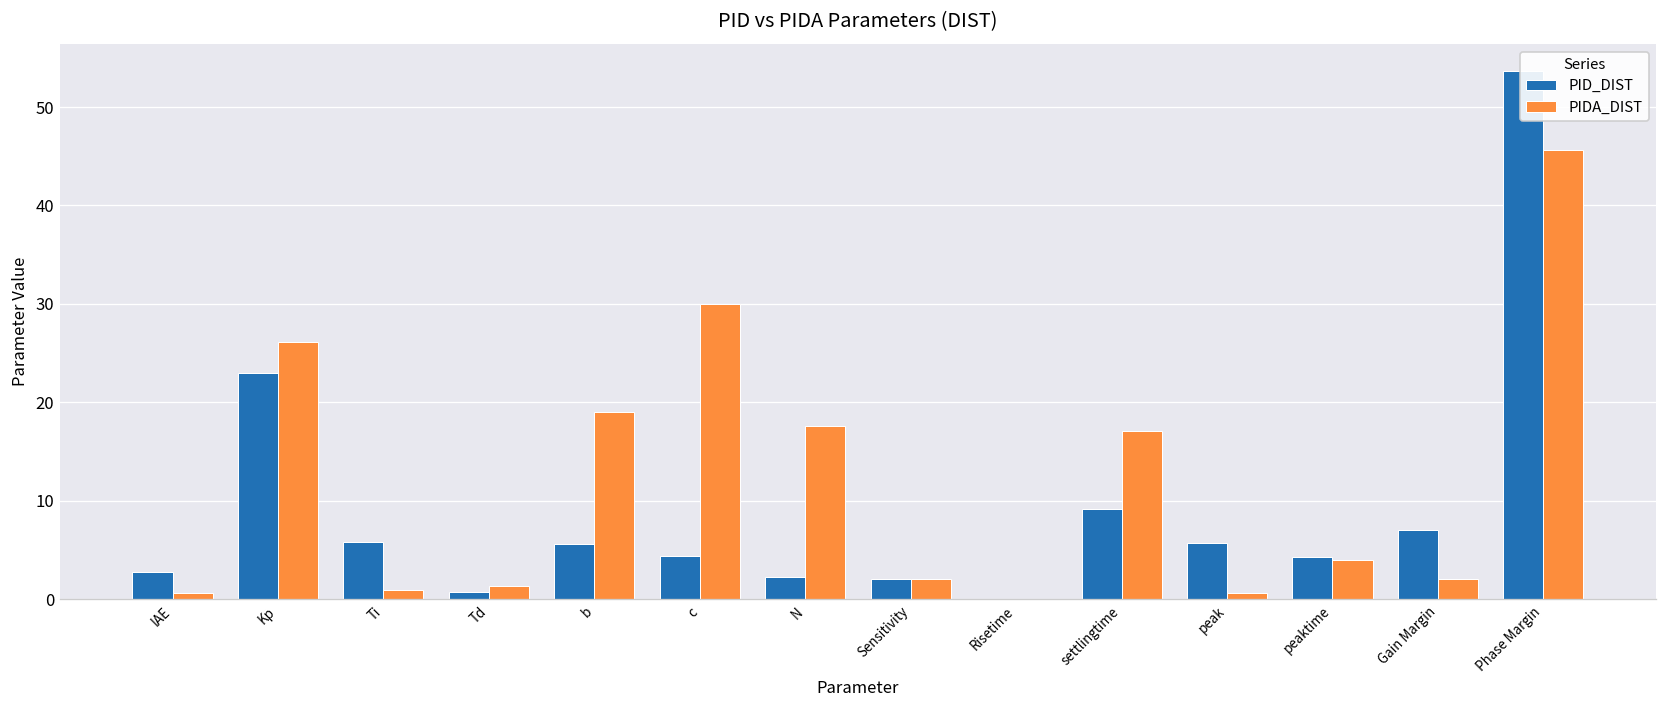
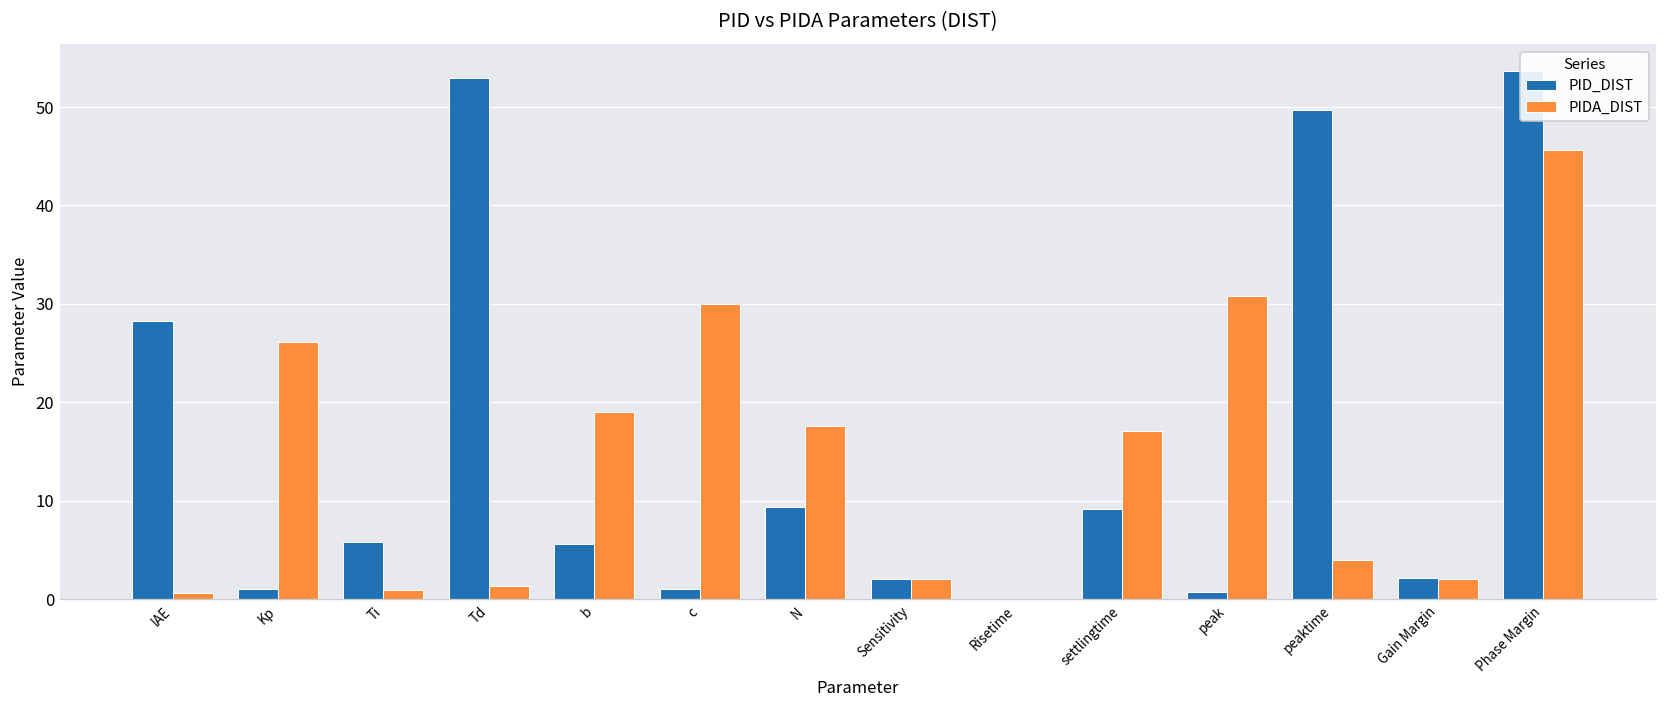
  {
    "PID_DIST": {
-     "IAE": 3,
-     "Kp": 23,
+     "IAE": 28,
+     "Kp": 1,
      "Ti": 6,
-     "Td": 1,
+     "Td": 53,
      "b": 6,
-     "c": 4,
-     "N": 2,
+     "c": 1,
+     "N": 9,
      "Sensitivity": 2,
      "Risetime": 0,
      "settlingtime": 9,
-     "peak": 6,
-     "peaktime": 4,
-     "Gain Margin": 7
+     "peak": 1,
+     "peaktime": 50,
+     "Gain Margin": 2
    },
    "PIDA_DIST": {
      "IAE": 1,
      "Kp": 26,
      "Ti": 1,
      "Td": 1,
      "b": 19,
      "c": 30,
      "N": 18,
      "Sensitivity": 2,
      "Risetime": 0,
      "settlingtime": 17,
-     "peak": 1,
+     "peak": 31,
      "peaktime": 4,
      "Gain Margin": 2,
      "Phase Margin": 46
    }
  }
